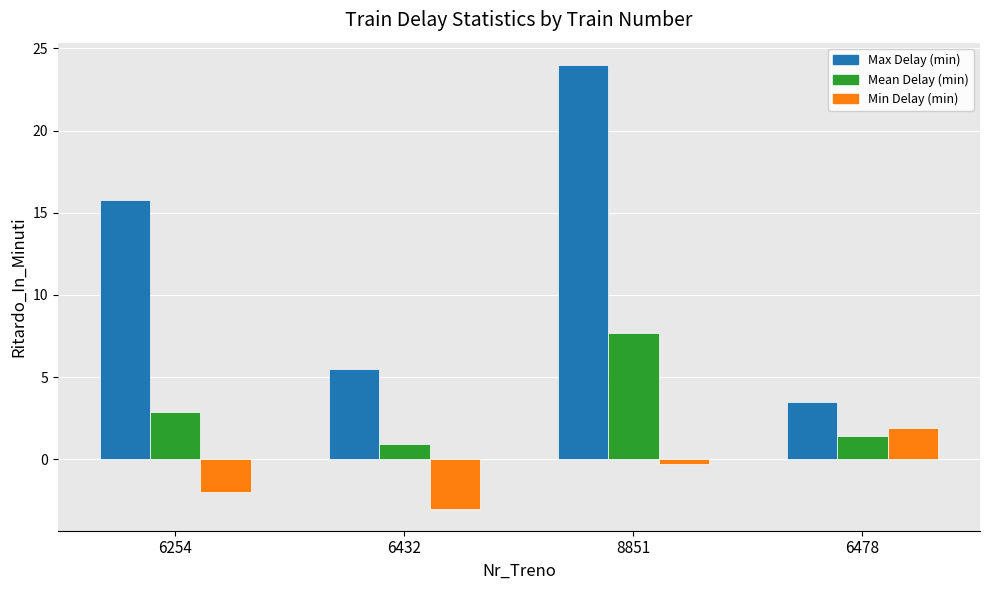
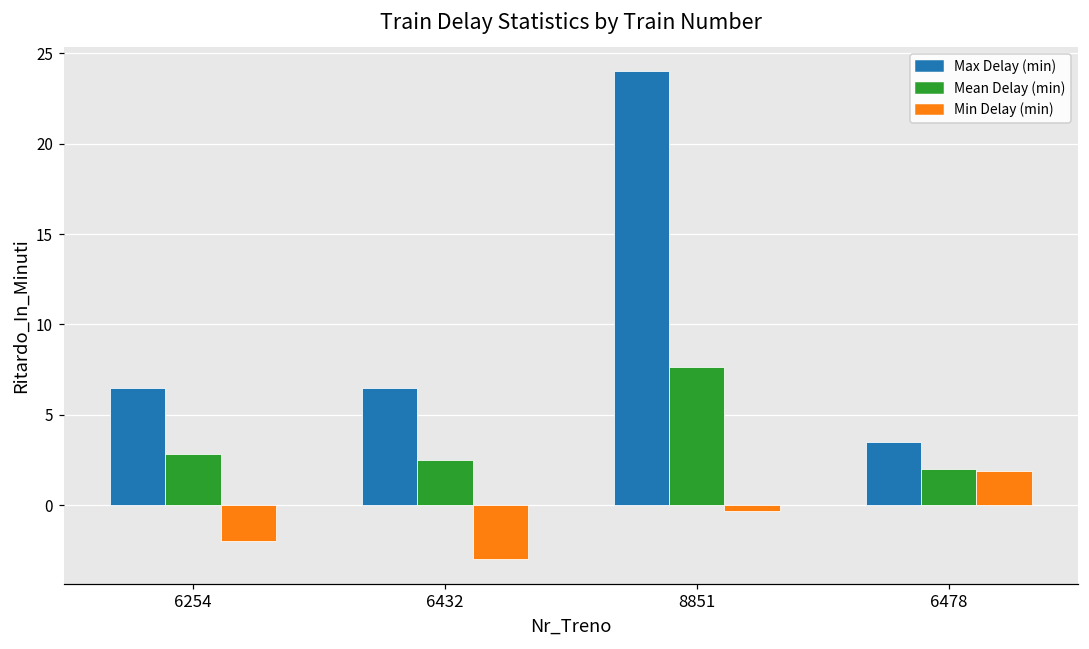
  {
    "Max Delay (min)": {
-     "6254": 15.8,
-     "6432": 5.5,
+     "6254": 6.5,
+     "6432": 6.5,
      "8851": 24.0,
      "6478": 3.5
    },
    "Mean Delay (min)": {
      "6254": 2.9,
-     "6432": 0.9,
+     "6432": 2.5,
      "8851": 7.7,
-     "6478": 1.4
+     "6478": 2.0
    },
    "Min Delay (min)": {
      "6254": -2.0,
      "6432": -3.0,
      "8851": -0.3,
      "6478": 1.9
    }
  }
